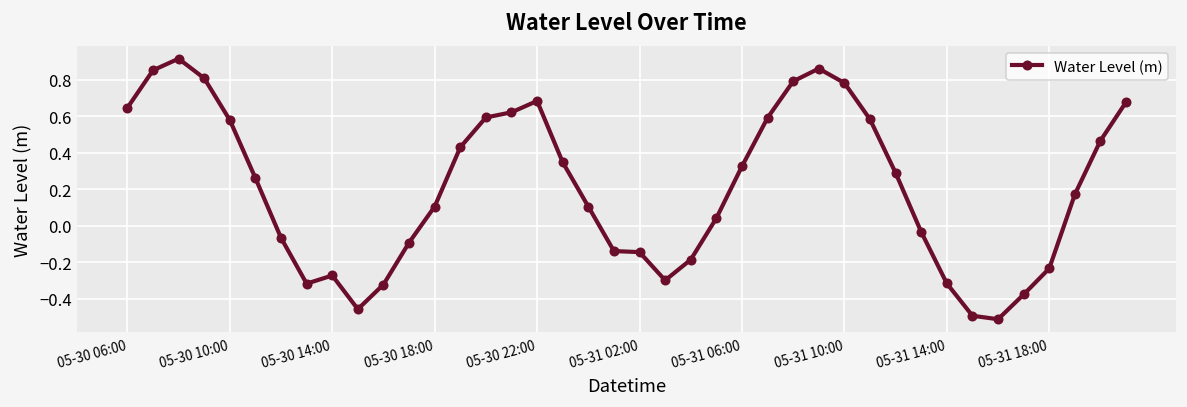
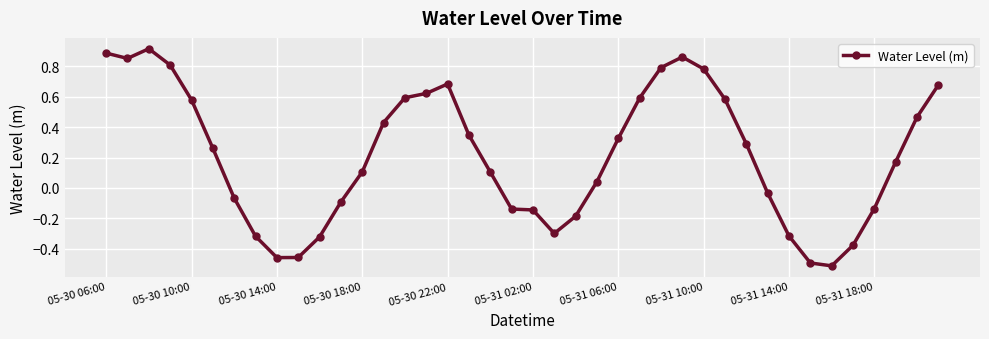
  {
-   "05-30 06:00": 0.65,
+   "05-30 06:00": 0.89,
    "05-30 10:00": 0.58,
-   "05-30 14:00": -0.27,
+   "05-30 14:00": -0.46,
    "05-30 18:00": 0.11,
    "05-30 22:00": 0.68,
    "05-31 02:00": -0.14,
    "05-31 06:00": 0.33,
    "05-31 10:00": 0.78,
    "05-31 14:00": -0.32,
-   "05-31 18:00": -0.23
+   "05-31 18:00": -0.14
  }
